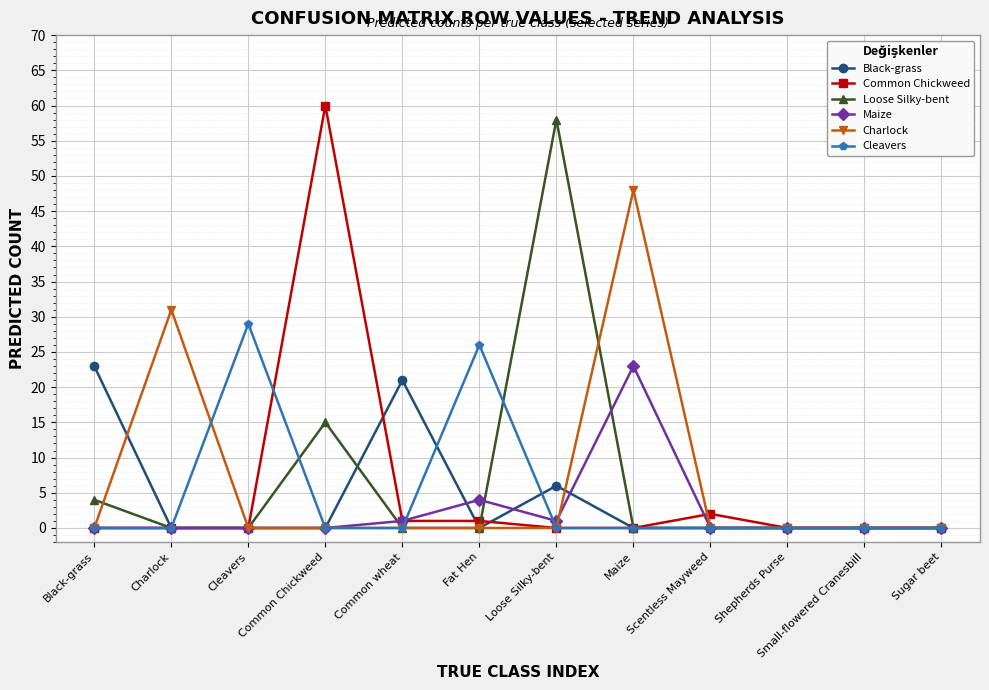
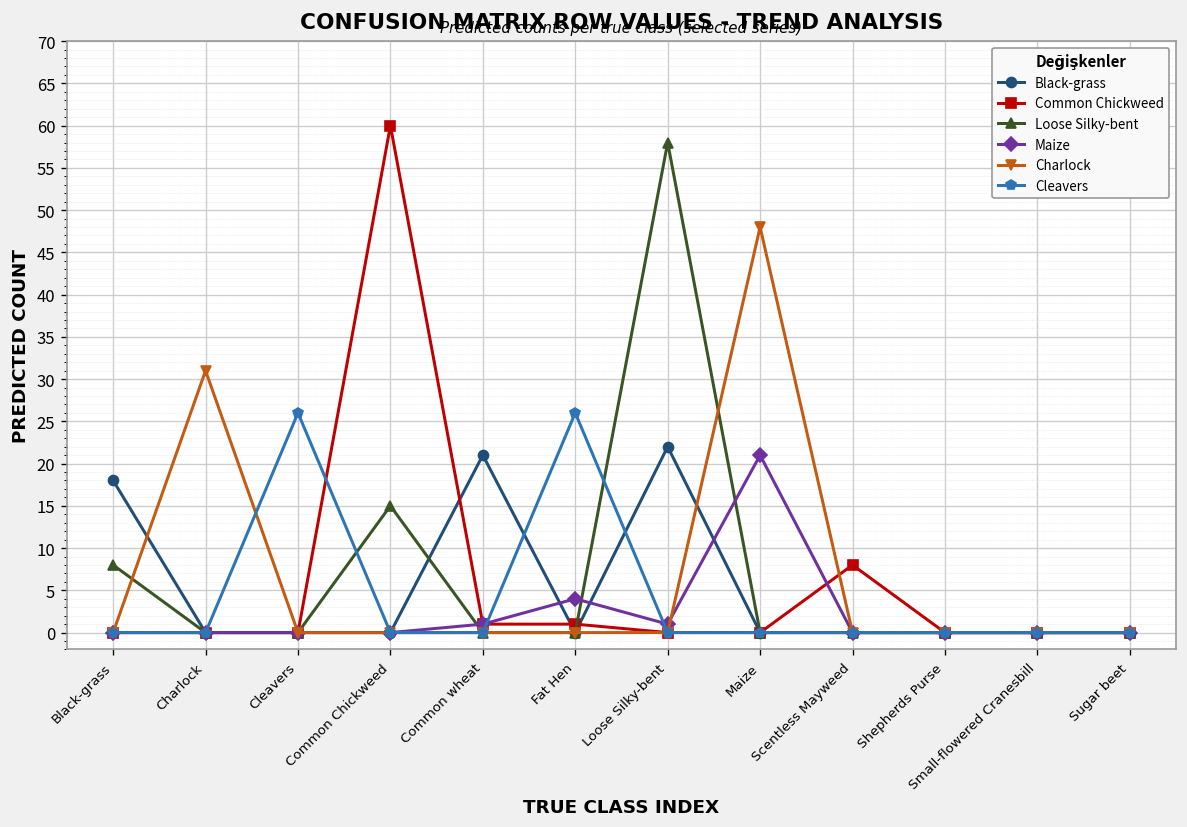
  {
    "Black-grass": {
-     "Black-grass": 23,
+     "Black-grass": 18,
      "Common wheat": 21,
-     "Loose Silky-bent": 6
+     "Loose Silky-bent": 22
    },
    "Common Chickweed": {
      "Common Chickweed": 60,
      "Fat Hen": 1,
-     "Scentless Mayweed": 2
+     "Scentless Mayweed": 8
    },
    "Loose Silky-bent": {
-     "Black-grass": 4,
+     "Black-grass": 8,
      "Common Chickweed": 15,
      "Loose Silky-bent": 58
    },
    "Maize": {
      "Fat Hen": 4,
      "Loose Silky-bent": 1,
-     "Maize": 23
+     "Maize": 21
    },
    "Charlock": {
      "Charlock": 31,
      "Maize": 48
    },
    "Cleavers": {
-     "Cleavers": 29,
+     "Cleavers": 26,
      "Fat Hen": 26
    }
  }
